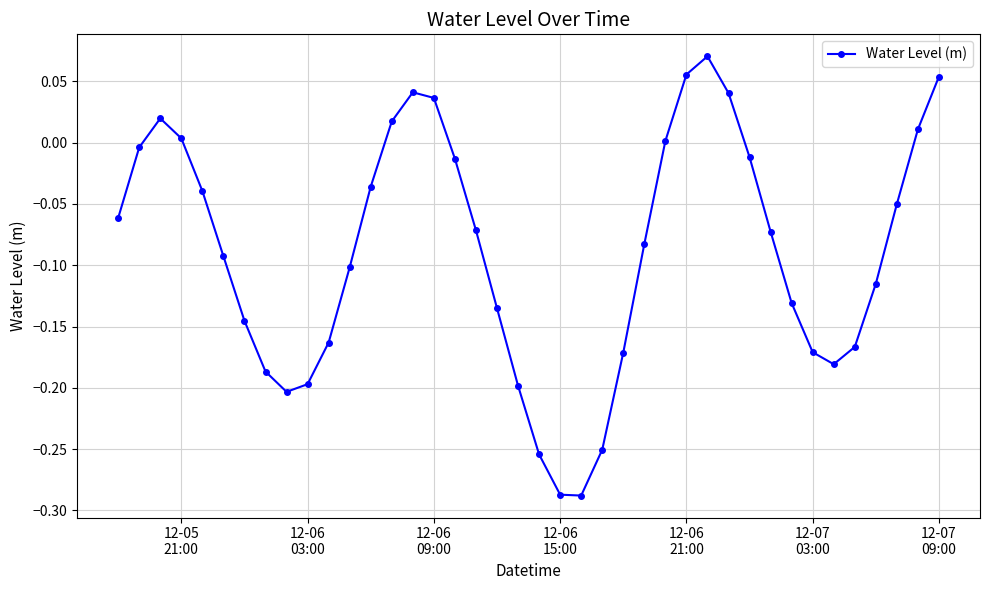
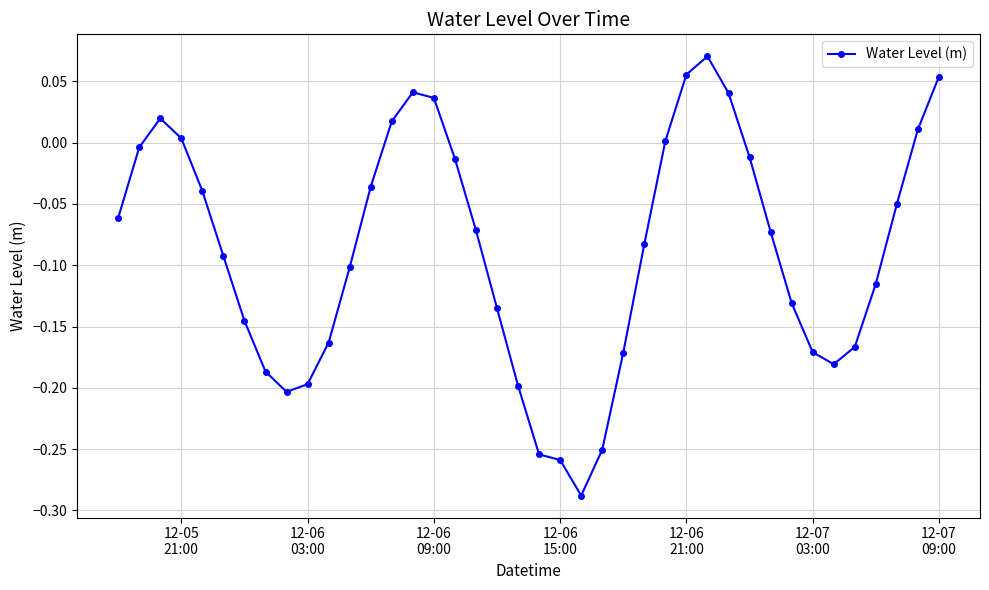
  {
    "12-05 21:00": 0.003,
    "12-06 03:00": -0.197,
    "12-06 09:00": 0.036,
-   "12-06 15:00": -0.287,
+   "12-06 15:00": -0.259,
    "12-06 21:00": 0.056,
    "12-07 03:00": -0.171,
    "12-07 09:00": 0.054
  }
